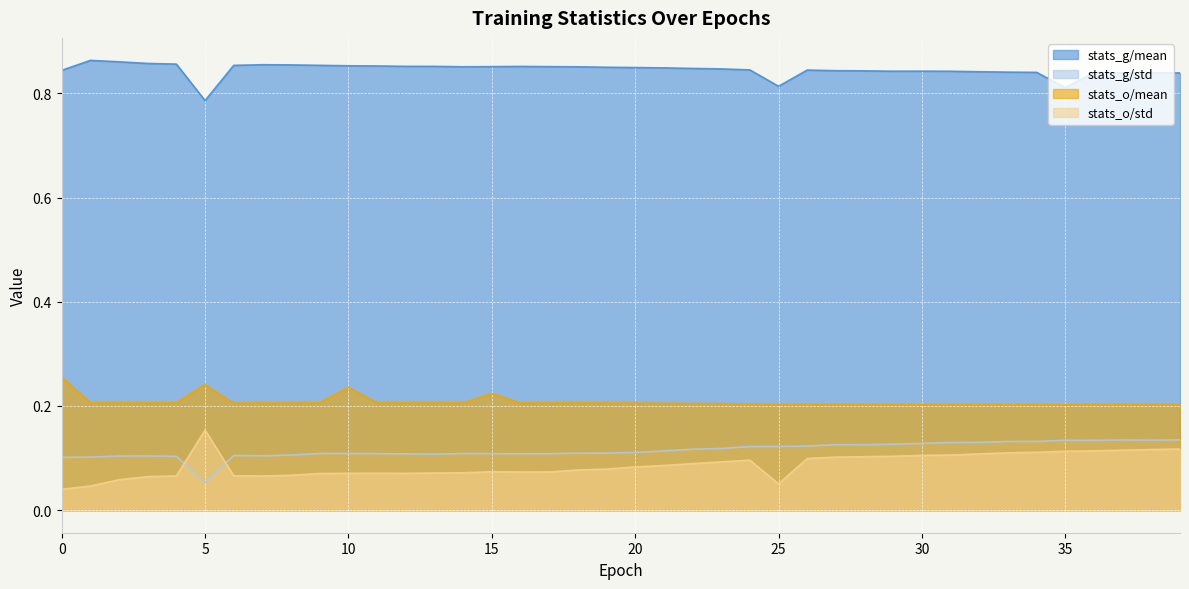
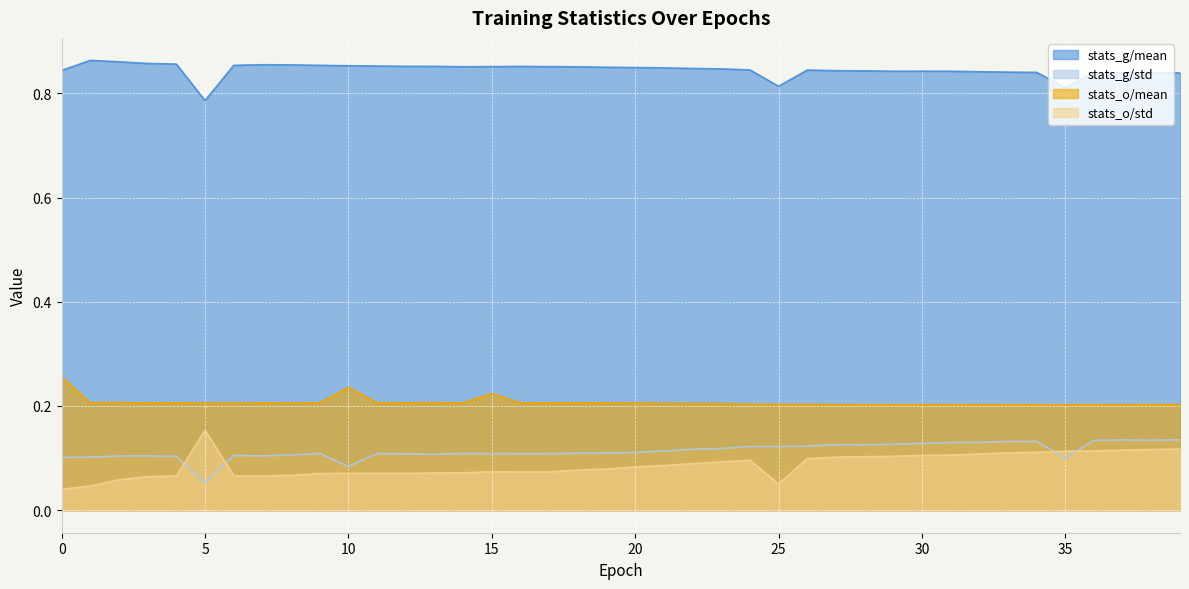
  {
    "stats_g/mean": {
      "0": 0.84,
      "5": 0.79,
      "10": 0.85,
      "15": 0.85,
      "20": 0.85,
      "25": 0.81,
      "30": 0.84
    },
    "stats_g/std": {
      "0": 0.10,
      "5": 0.05,
-     "10": 0.11,
+     "10": 0.08,
      "15": 0.11,
      "20": 0.11,
      "25": 0.12,
      "30": 0.13,
-     "35": 0.13
+     "35": 0.10
    },
    "stats_o/mean": {
      "0": 0.26,
-     "5": 0.24,
+     "5": 0.21,
      "10": 0.24,
      "15": 0.22,
      "20": 0.21,
      "25": 0.20,
      "30": 0.20,
      "35": 0.20
    },
    "stats_o/std": {
      "0": 0.04,
      "5": 0.15,
      "10": 0.07,
      "15": 0.07,
      "20": 0.08,
      "25": 0.05,
      "30": 0.11,
      "35": 0.11
    }
  }
